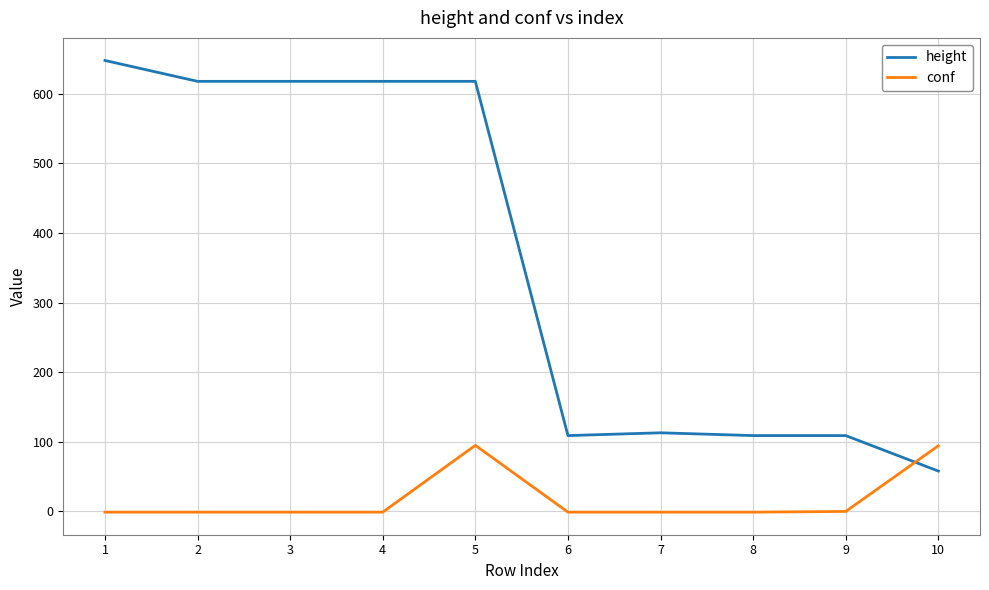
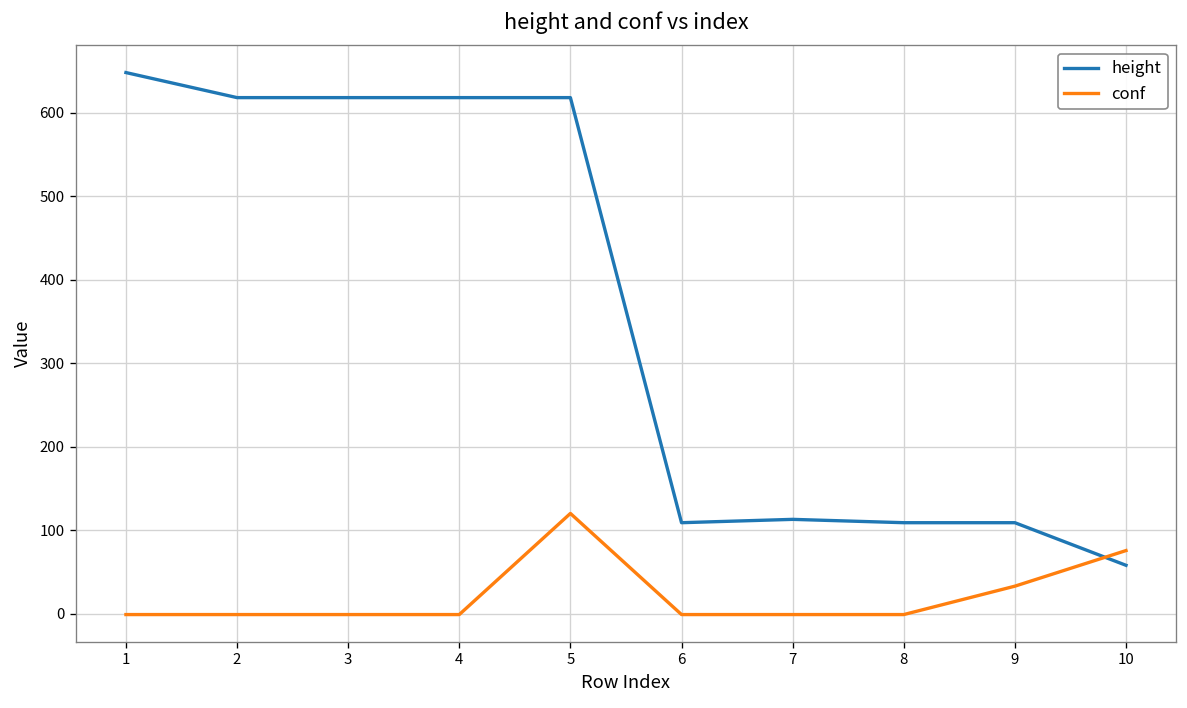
  {
    "height": {
      "1": 650,
      "2": 620,
      "3": 620,
      "4": 620,
      "5": 620,
      "6": 110,
      "7": 110,
      "8": 110,
      "9": 110,
      "10": 60
    },
    "conf": {
      "1": 0,
      "2": 0,
      "3": 0,
      "4": 0,
-     "5": 100,
+     "5": 120,
      "6": 0,
      "7": 0,
      "8": 0,
-     "9": 0,
-     "10": 90
+     "9": 30,
+     "10": 80
    }
  }
